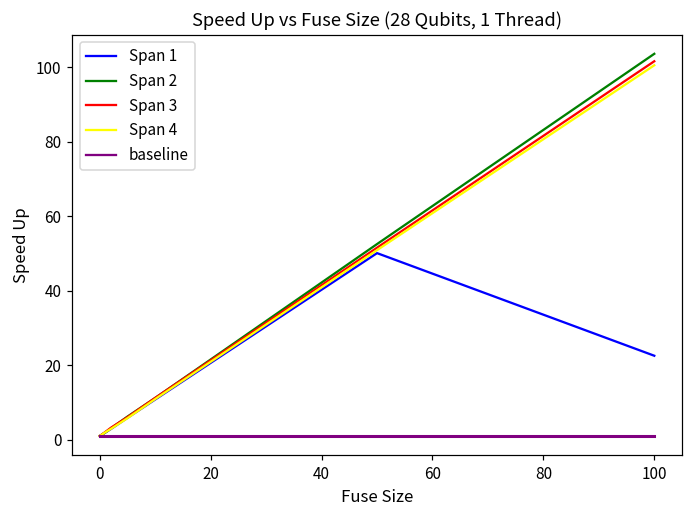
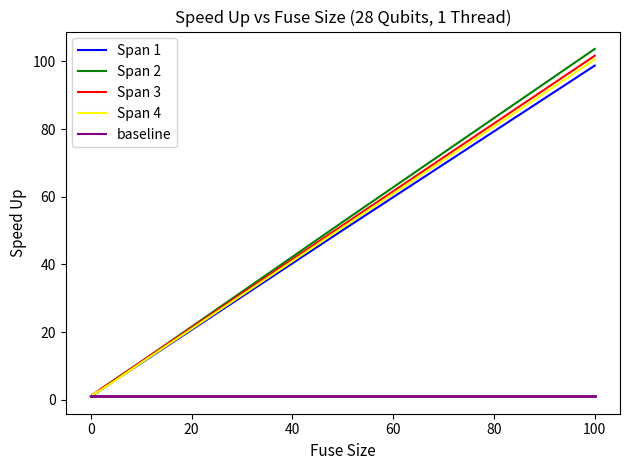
  {
    "Span 1": {
-     "100": 23
+     "100": 99
    },
    "Span 2": {
      "100": 104
    },
    "Span 3": {
      "100": 102
    },
    "Span 4": {
      "100": 101
    },
    "baseline": {
      "100": 1
    }
  }
